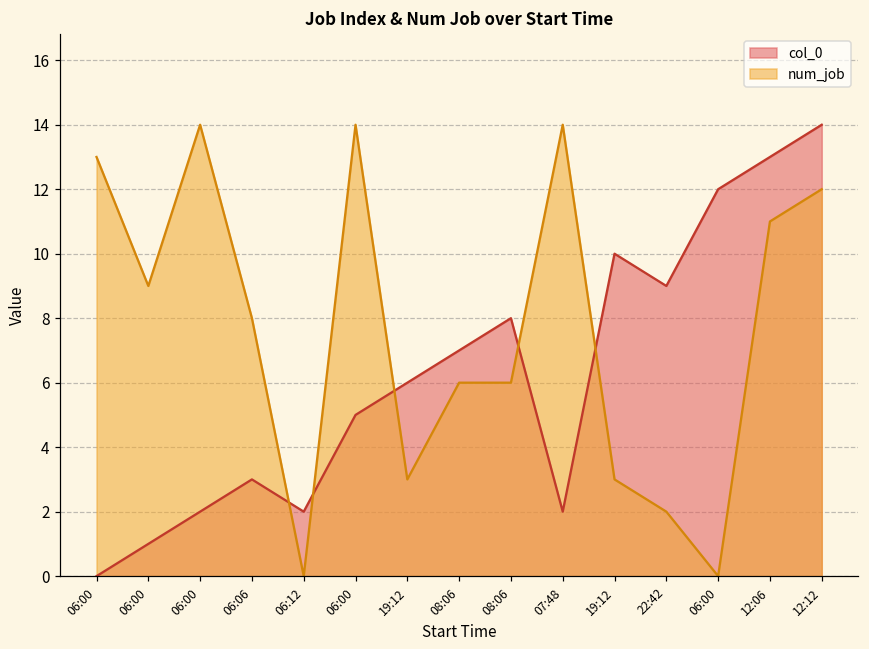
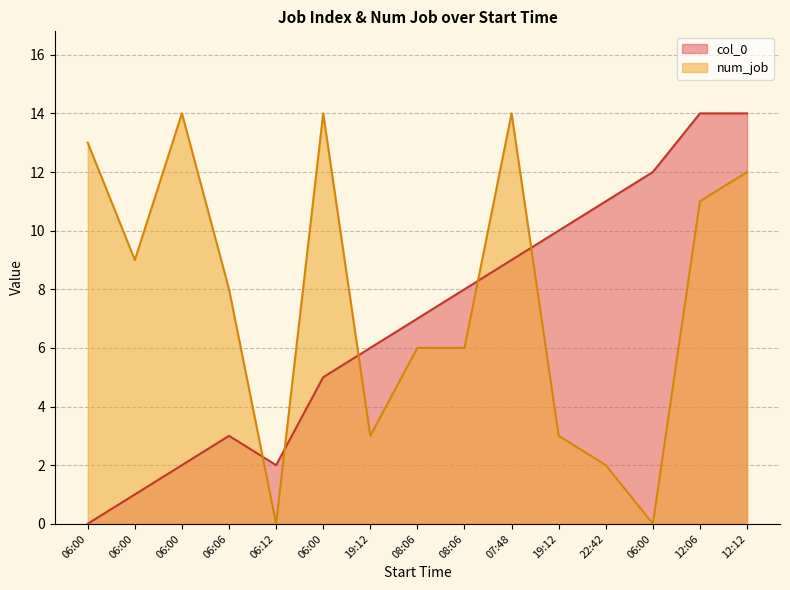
  {
    "col_0": {
      "06:06": 3,
      "06:12": 2,
-     "07:48": 2,
-     "22:42": 9,
-     "12:06": 13,
+     "07:48": 9,
+     "22:42": 11,
+     "12:06": 14,
      "12:12": 14
    },
    "num_job": {
      "06:06": 8,
      "06:12": 0,
      "07:48": 14,
      "22:42": 2,
      "12:06": 11,
      "12:12": 12
    }
  }
